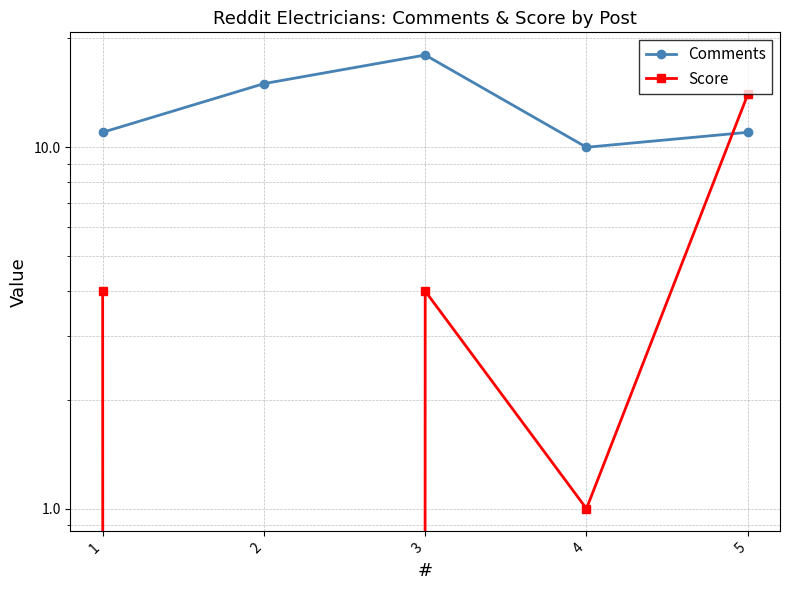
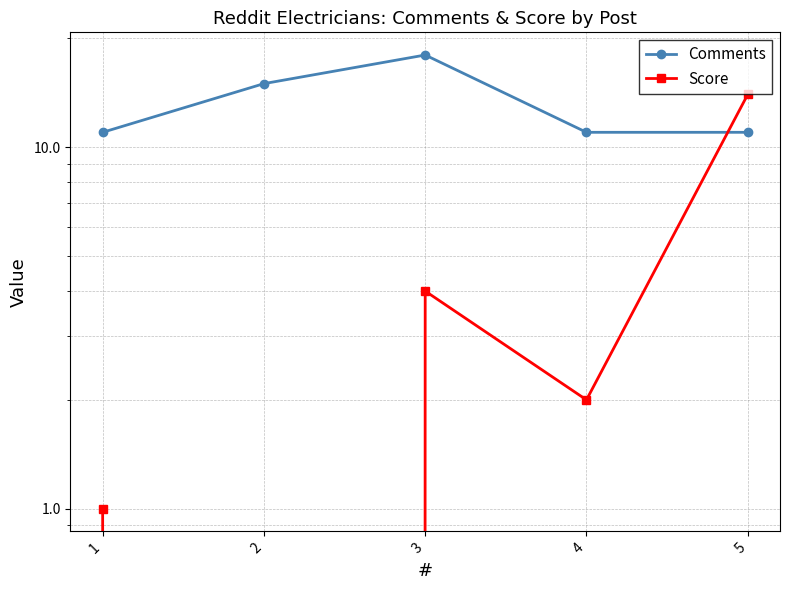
  {
    "Comments": {
      "1": 11,
      "2": 15,
      "3": 18,
-     "4": 10,
+     "4": 11,
      "5": 11
    },
    "Score": {
-     "1": 4,
+     "1": 1,
      "3": 4,
-     "4": 1,
+     "4": 2,
      "5": 14
    }
  }
